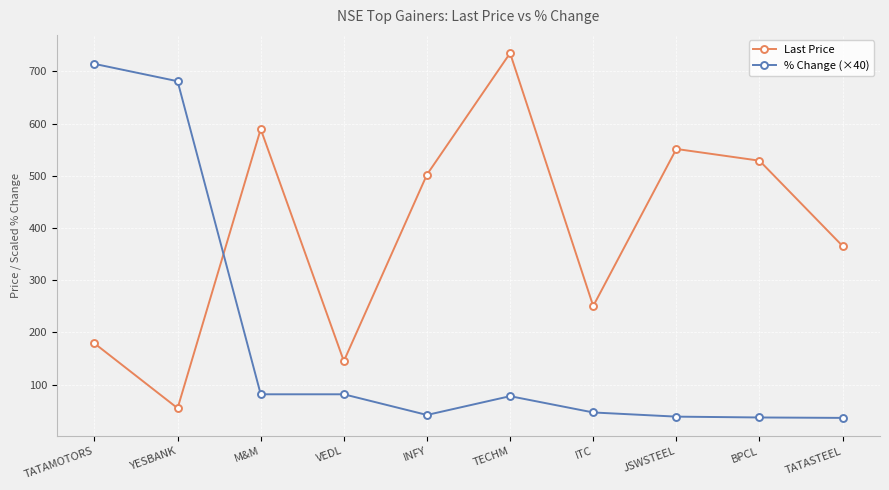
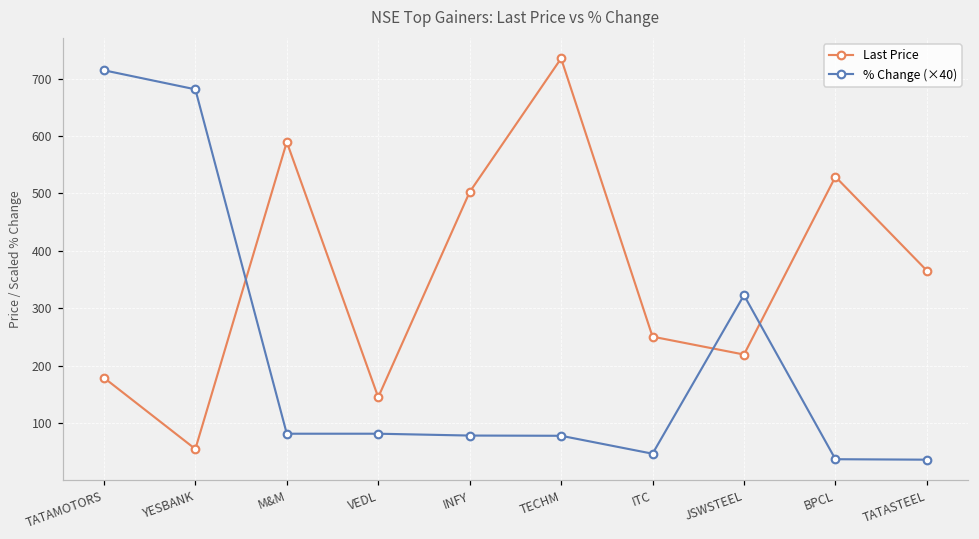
  {
    "Last Price": {
      "TATAMOTORS": 180,
      "YESBANK": 50,
      "M&M": 590,
      "VEDL": 150,
      "INFY": 500,
      "TECHM": 740,
      "ITC": 250,
-     "JSWSTEEL": 550,
+     "JSWSTEEL": 220,
      "BPCL": 530,
      "TATASTEEL": 370
    },
    "% Change (×40)": {
      "TATAMOTORS": 710,
      "YESBANK": 680,
      "M&M": 80,
      "VEDL": 80,
-     "INFY": 40,
+     "INFY": 80,
      "TECHM": 80,
      "ITC": 50,
-     "JSWSTEEL": 40,
+     "JSWSTEEL": 320,
      "BPCL": 40,
      "TATASTEEL": 40
    }
  }
